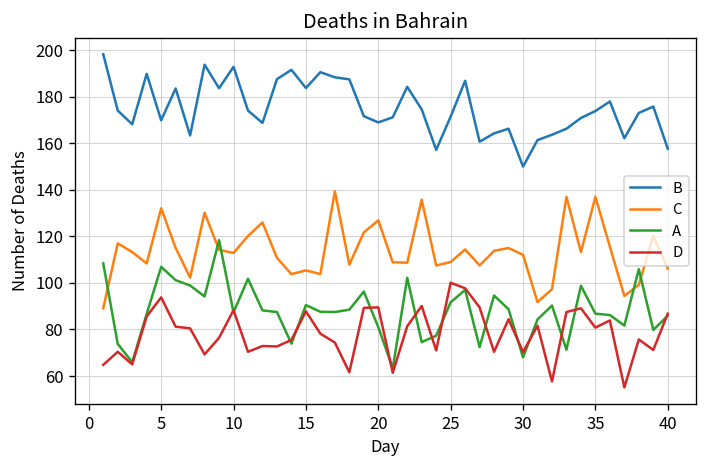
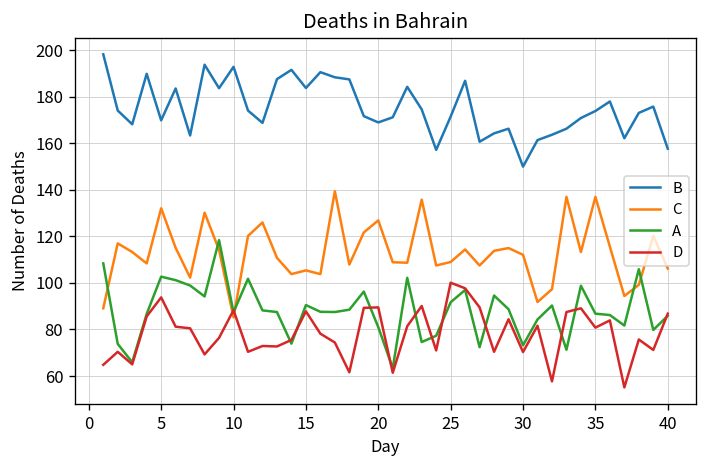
  {
    "B": {
      "5": 170,
      "10": 193,
      "15": 184,
      "20": 169,
      "25": 172,
      "30": 150,
      "35": 174,
      "40": 158
    },
    "C": {
      "5": 132,
-     "10": 113,
+     "10": 85,
      "15": 105,
      "20": 127,
      "25": 109,
      "30": 112,
      "35": 137,
      "40": 106
    },
    "A": {
-     "5": 107,
+     "5": 103,
      "15": 91,
      "20": 81,
      "25": 92,
-     "30": 68,
+     "30": 73,
      "35": 87
    },
    "D": {
      "5": 94,
      "15": 88,
      "20": 90,
      "25": 100,
      "30": 70,
      "35": 81
    }
  }
